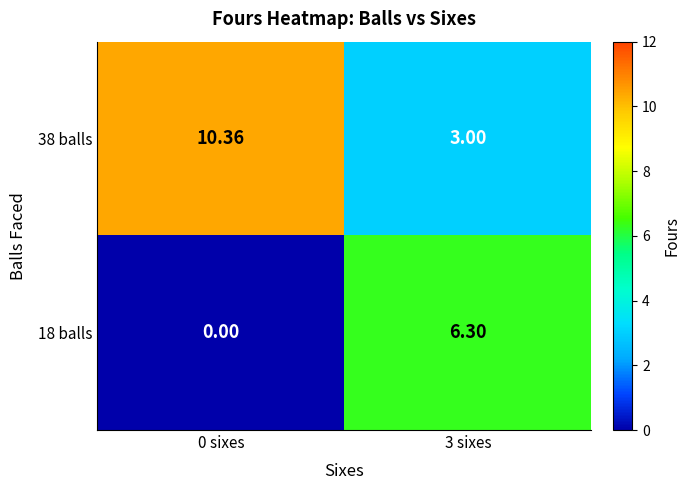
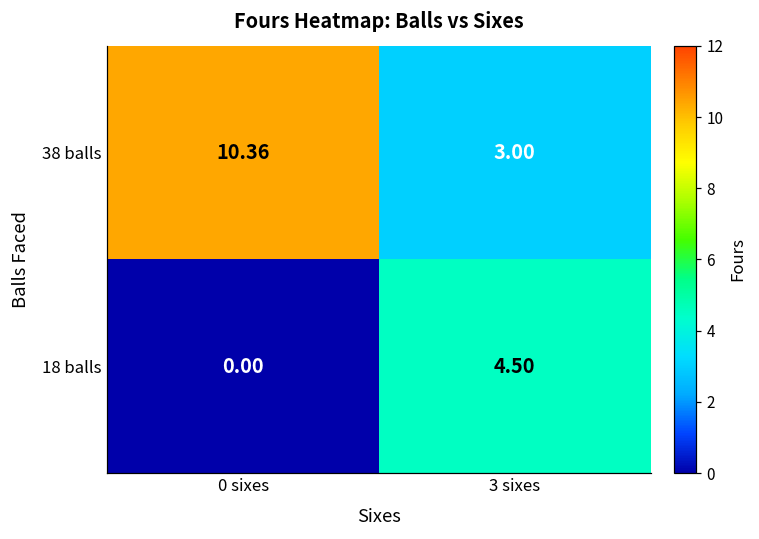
  {
    "38 balls": {
      "0 sixes": 10.36,
      "3 sixes": 3.00
    },
    "18 balls": {
      "0 sixes": 0.00,
-     "3 sixes": 6.30
+     "3 sixes": 4.50
    }
  }
